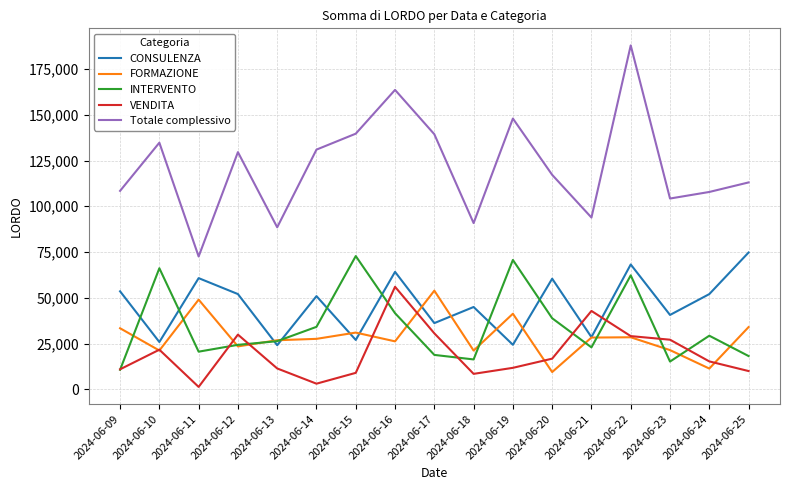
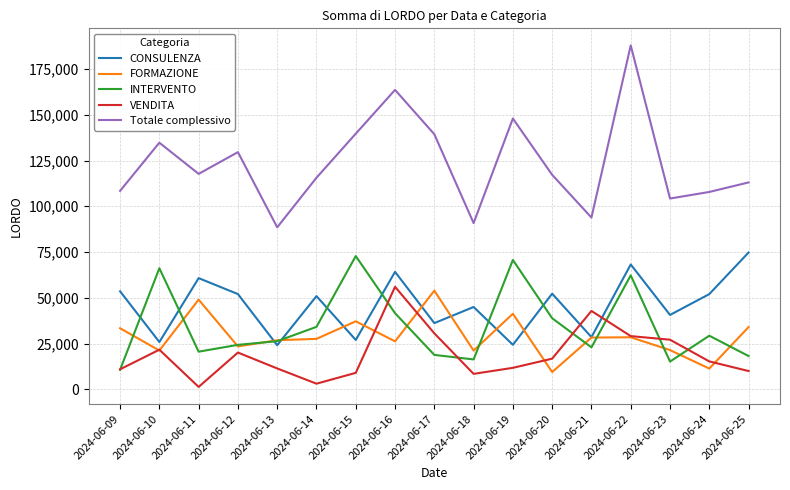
  {
    "CONSULENZA": {
      "2024-06-09": "54,000",
      "2024-06-10": "26,000",
      "2024-06-11": "61,000",
      "2024-06-12": "52,000",
      "2024-06-13": "24,000",
      "2024-06-14": "51,000",
      "2024-06-15": "27,000",
      "2024-06-16": "64,000",
      "2024-06-17": "36,000",
      "2024-06-18": "45,000",
      "2024-06-19": "24,000",
-     "2024-06-20": "60,000",
+     "2024-06-20": "52,000",
      "2024-06-22": "68,000",
      "2024-06-23": "41,000",
      "2024-06-24": "52,000",
      "2024-06-25": "75,000"
    },
    "FORMAZIONE": {
      "2024-06-09": "33,000",
      "2024-06-11": "49,000",
      "2024-06-14": "28,000",
-     "2024-06-15": "31,000",
+     "2024-06-15": "37,000",
      "2024-06-16": "26,000",
      "2024-06-17": "54,000",
      "2024-06-18": "21,000",
      "2024-06-19": "41,000",
      "2024-06-20": "9,000",
      "2024-06-23": "21,000",
      "2024-06-24": "11,000",
      "2024-06-25": "34,000"
    },
    "INTERVENTO": {
      "2024-06-10": "66,000",
      "2024-06-11": "21,000",
      "2024-06-14": "34,000",
      "2024-06-15": "73,000",
      "2024-06-16": "42,000",
      "2024-06-17": "19,000",
      "2024-06-18": "16,000",
      "2024-06-19": "71,000",
      "2024-06-20": "39,000",
      "2024-06-21": "23,000",
      "2024-06-22": "62,000",
      "2024-06-23": "15,000",
      "2024-06-24": "29,000",
      "2024-06-25": "18,000"
    },
    "VENDITA": {
      "2024-06-11": "1,000",
-     "2024-06-12": "30,000",
+     "2024-06-12": "20,000",
      "2024-06-13": "11,000",
      "2024-06-14": "3,000",
      "2024-06-15": "9,000",
      "2024-06-16": "56,000",
      "2024-06-17": "31,000",
      "2024-06-18": "8,000",
      "2024-06-19": "12,000",
      "2024-06-20": "17,000",
      "2024-06-21": "43,000",
      "2024-06-23": "27,000",
      "2024-06-24": "15,000",
      "2024-06-25": "10,000"
    },
    "Totale complessivo": {
      "2024-06-09": "108,000",
      "2024-06-10": "135,000",
-     "2024-06-11": "73,000",
+     "2024-06-11": "118,000",
      "2024-06-12": "130,000",
      "2024-06-13": "89,000",
-     "2024-06-14": "131,000",
+     "2024-06-14": "116,000",
      "2024-06-15": "140,000",
      "2024-06-16": "164,000",
      "2024-06-17": "139,000",
      "2024-06-18": "91,000",
      "2024-06-19": "148,000",
      "2024-06-20": "117,000",
      "2024-06-21": "94,000",
      "2024-06-22": "188,000",
      "2024-06-23": "104,000",
      "2024-06-24": "108,000",
      "2024-06-25": "113,000"
    }
  }
